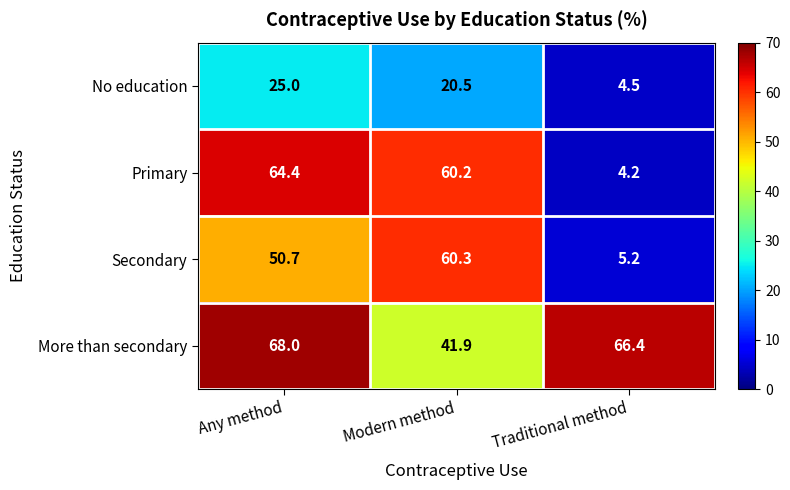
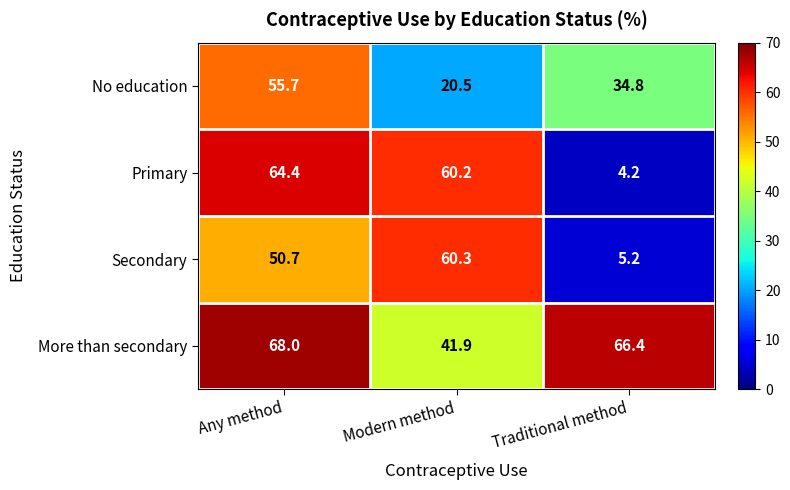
  {
    "No education": {
-     "Any method": 25.0,
+     "Any method": 55.7,
      "Modern method": 20.5,
-     "Traditional method": 4.5
+     "Traditional method": 34.8
    },
    "Primary": {
      "Any method": 64.4,
      "Modern method": 60.2,
      "Traditional method": 4.2
    },
    "Secondary": {
      "Any method": 50.7,
      "Modern method": 60.3,
      "Traditional method": 5.2
    },
    "More than secondary": {
      "Any method": 68.0,
      "Modern method": 41.9,
      "Traditional method": 66.4
    }
  }
